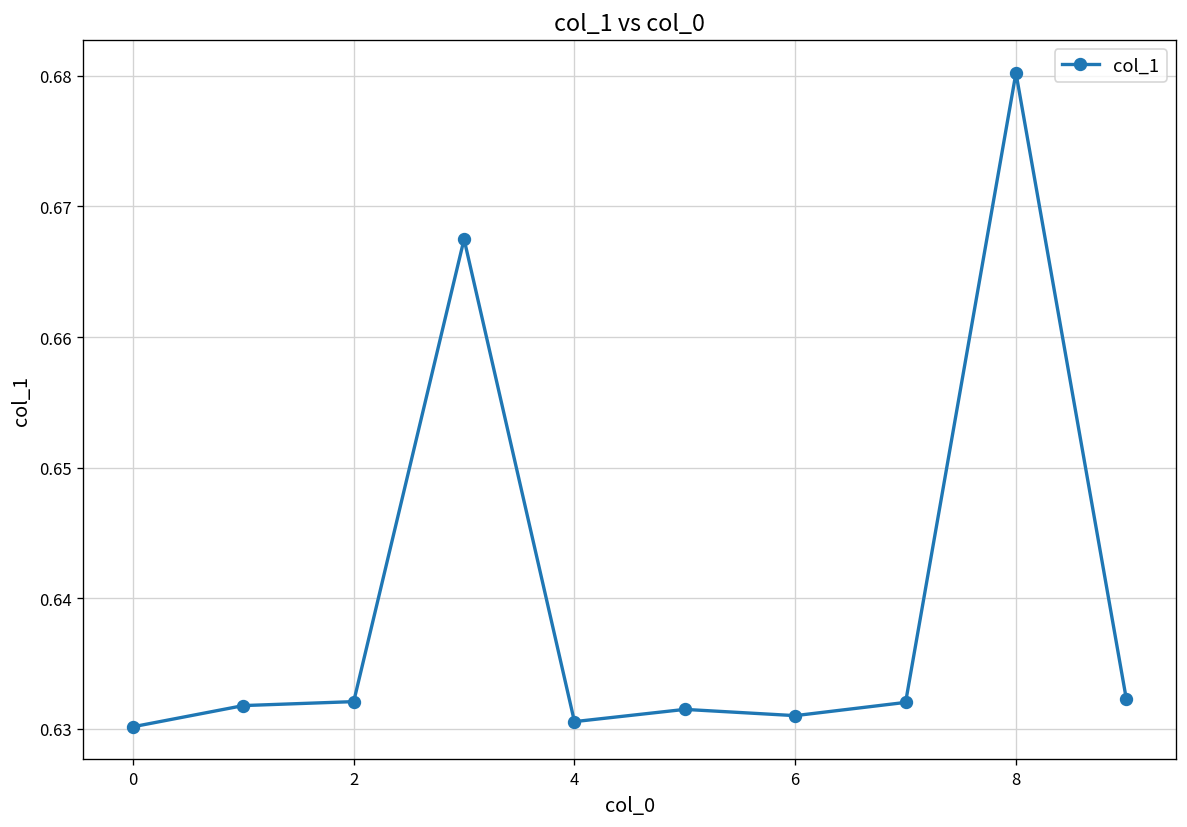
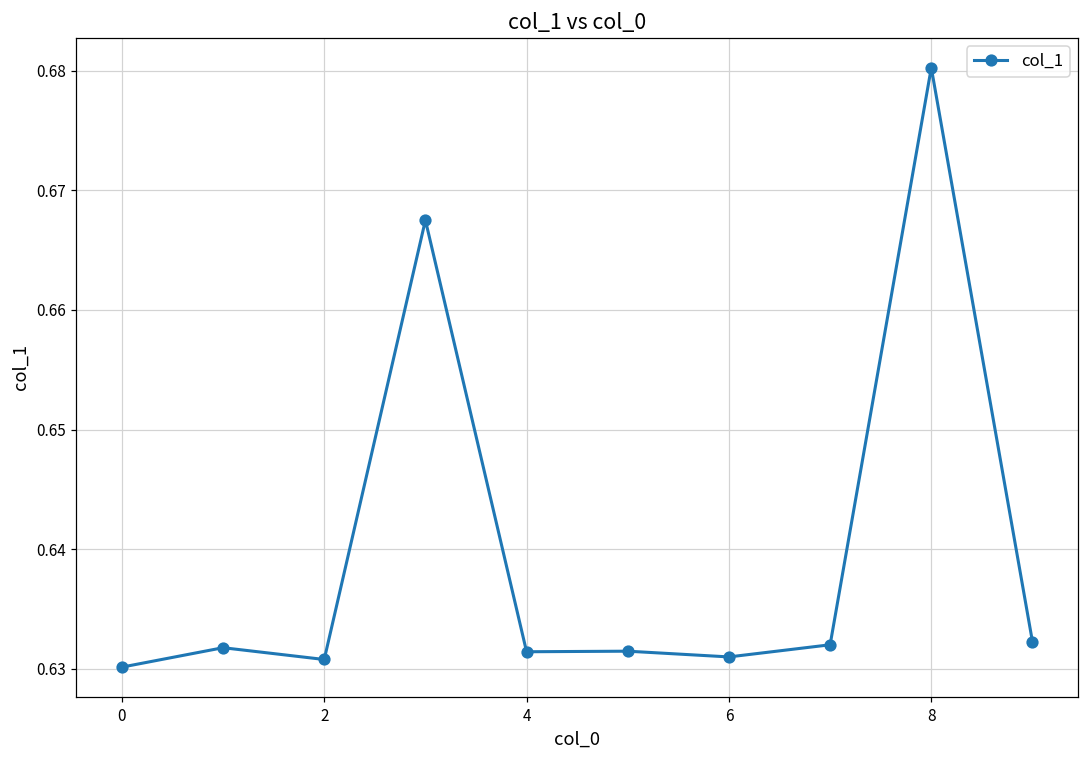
  {
    "0": 0.6301,
-   "2": 0.6321,
-   "4": 0.6305,
+   "2": 0.6308,
+   "4": 0.6314,
    "6": 0.6310,
    "8": 0.6802
  }
